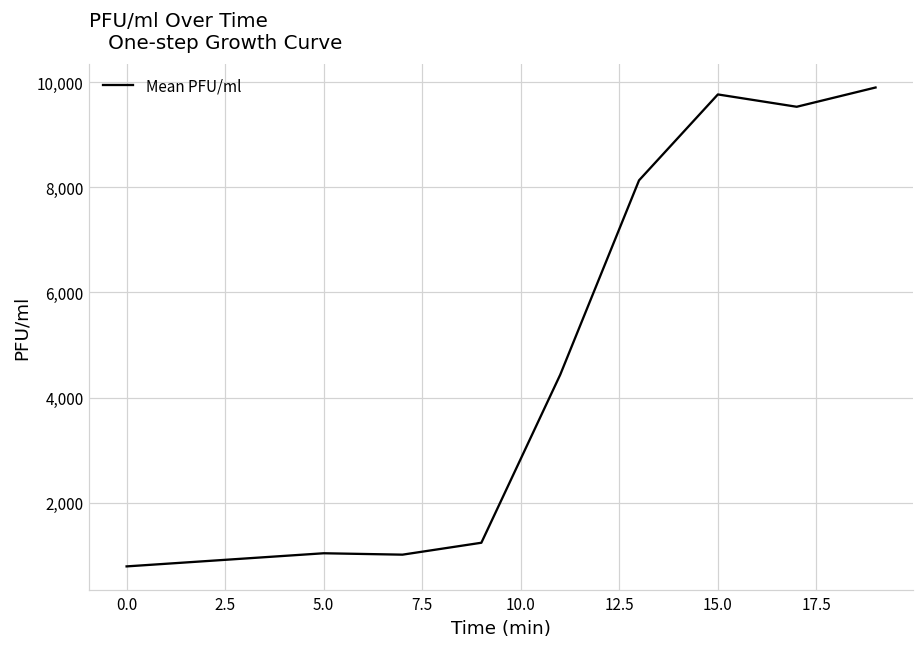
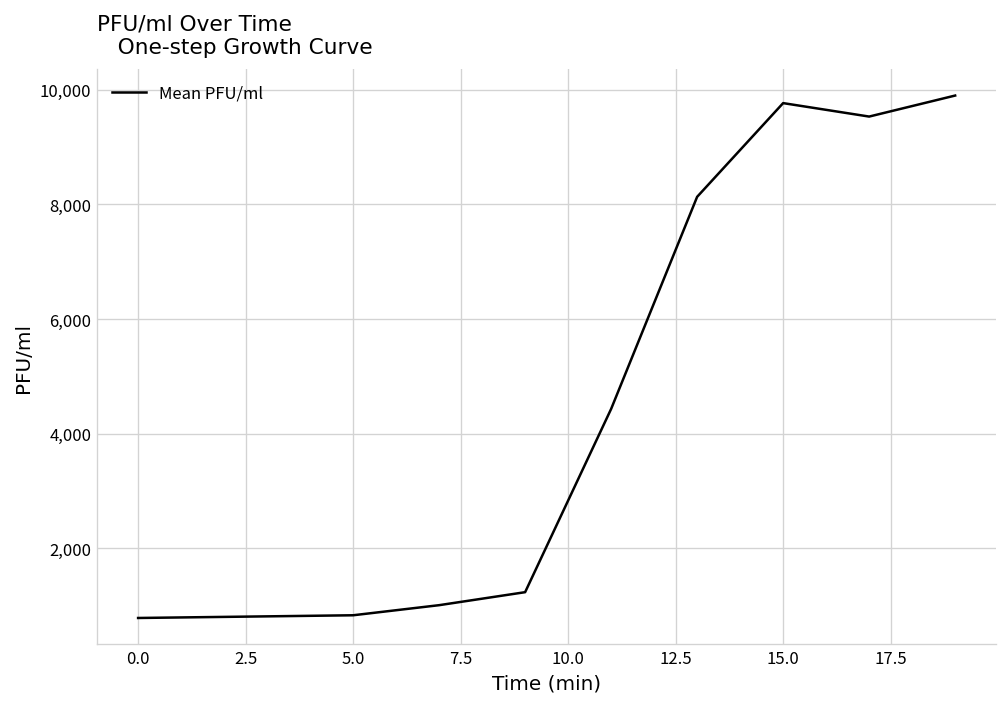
  {
    "0.0": "800",
-   "5.0": "1,000",
+   "5.0": "800",
    "15.0": "9,800"
  }
